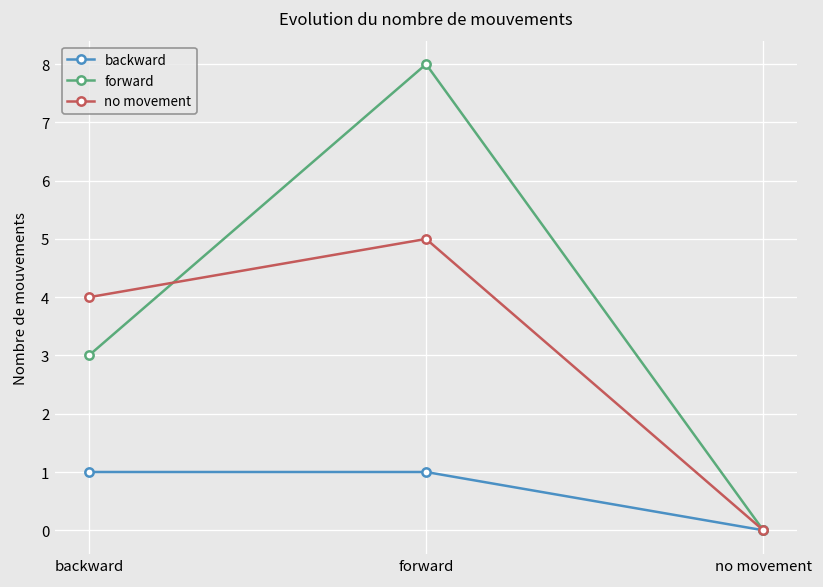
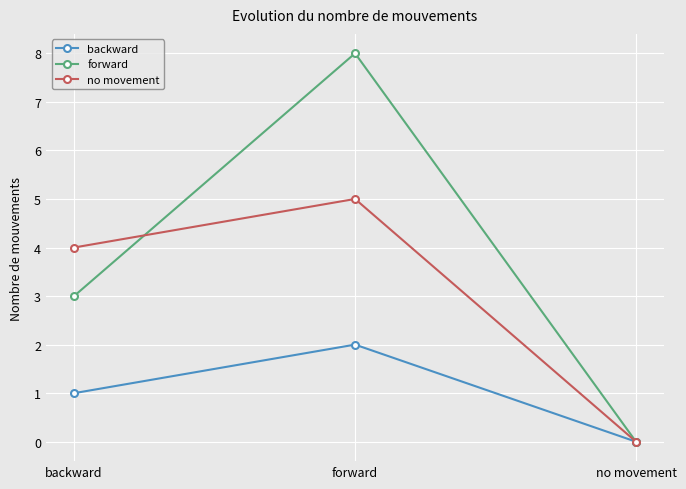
  {
    "backward": {
      "backward": 1,
-     "forward": 1
+     "forward": 2
    },
    "forward": {
      "backward": 3,
      "forward": 8
    },
    "no movement": {
      "backward": 4,
      "forward": 5
    }
  }
